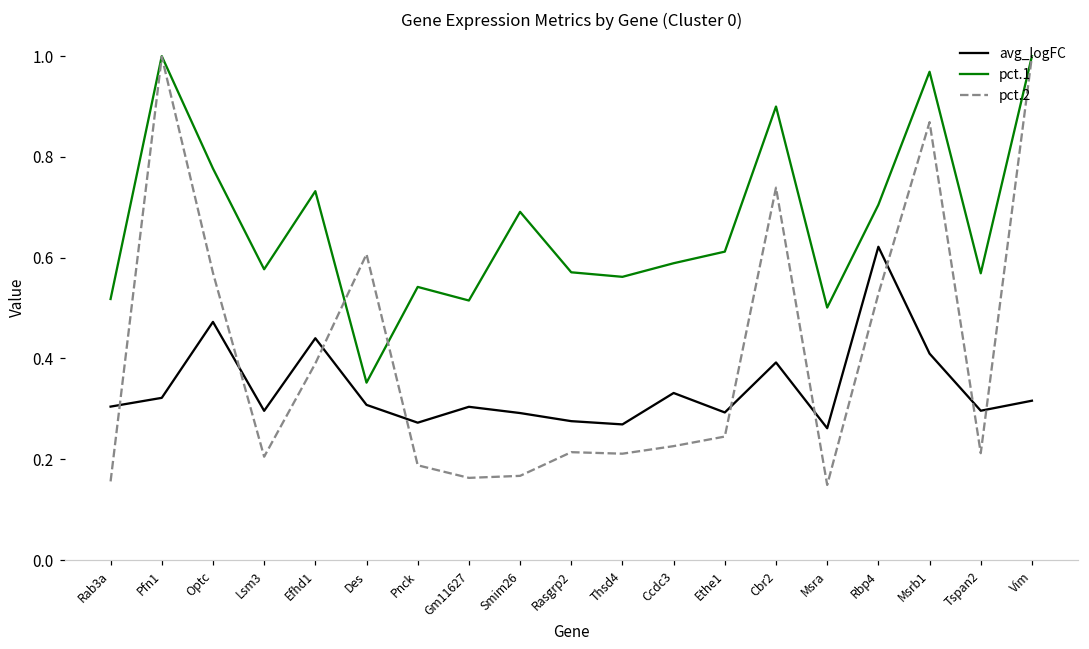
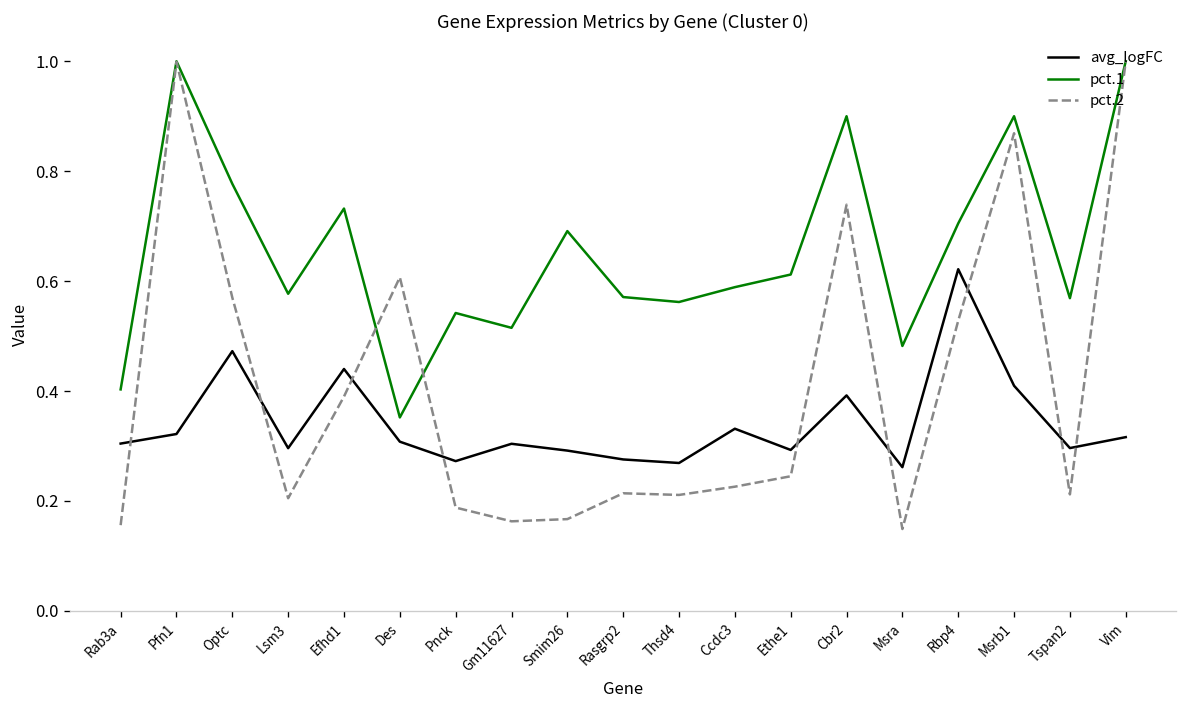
  {
    "avg_logFC": {
      "Rab3a": 0.30,
      "Pfn1": 0.32,
      "Optc": 0.47,
      "Lsm3": 0.30,
      "Efhd1": 0.44,
      "Des": 0.31,
      "Pnck": 0.27,
      "Gm11627": 0.30,
      "Smim26": 0.29,
      "Rasgrp2": 0.28,
      "Thsd4": 0.27,
      "Ccdc3": 0.33,
      "Ethe1": 0.29,
      "Cbr2": 0.39,
      "Msra": 0.26,
      "Rbp4": 0.62,
      "Msrb1": 0.41,
      "Tspan2": 0.30,
      "Vim": 0.32
    },
    "pct.1": {
-     "Rab3a": 0.52,
+     "Rab3a": 0.40,
      "Optc": 0.78,
      "Lsm3": 0.58,
      "Efhd1": 0.73,
      "Des": 0.35,
      "Pnck": 0.54,
      "Gm11627": 0.52,
      "Smim26": 0.69,
      "Rasgrp2": 0.57,
      "Thsd4": 0.56,
      "Ccdc3": 0.59,
      "Ethe1": 0.61,
      "Cbr2": 0.90,
-     "Msra": 0.50,
+     "Msra": 0.48,
      "Rbp4": 0.71,
-     "Msrb1": 0.97,
+     "Msrb1": 0.90,
      "Tspan2": 0.57
    },
    "pct.2": {
      "Rab3a": 0.16,
      "Optc": 0.57,
      "Lsm3": 0.21,
      "Efhd1": 0.39,
      "Des": 0.61,
      "Pnck": 0.19,
      "Gm11627": 0.16,
      "Smim26": 0.17,
      "Rasgrp2": 0.21,
      "Thsd4": 0.21,
      "Ccdc3": 0.23,
      "Ethe1": 0.25,
      "Cbr2": 0.74,
      "Msra": 0.15,
      "Rbp4": 0.53,
      "Msrb1": 0.87,
      "Tspan2": 0.21
    }
  }
